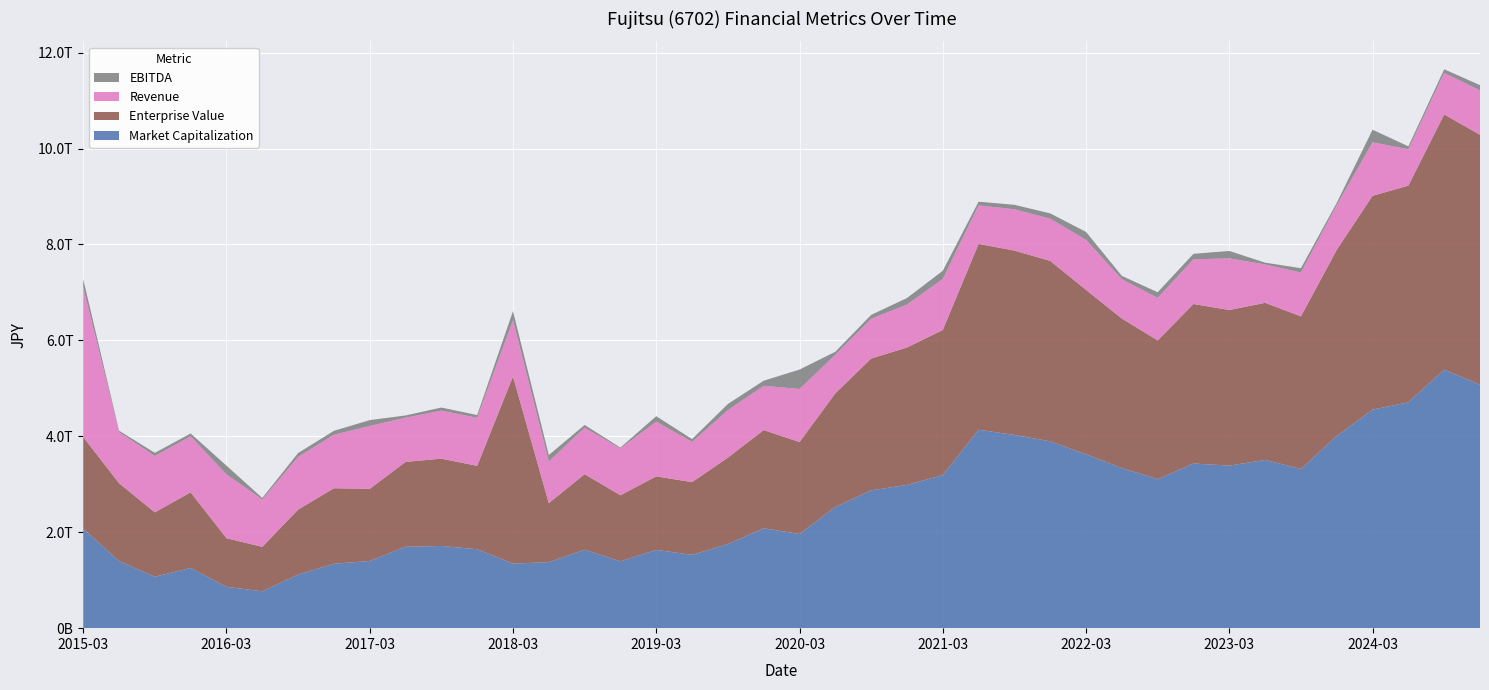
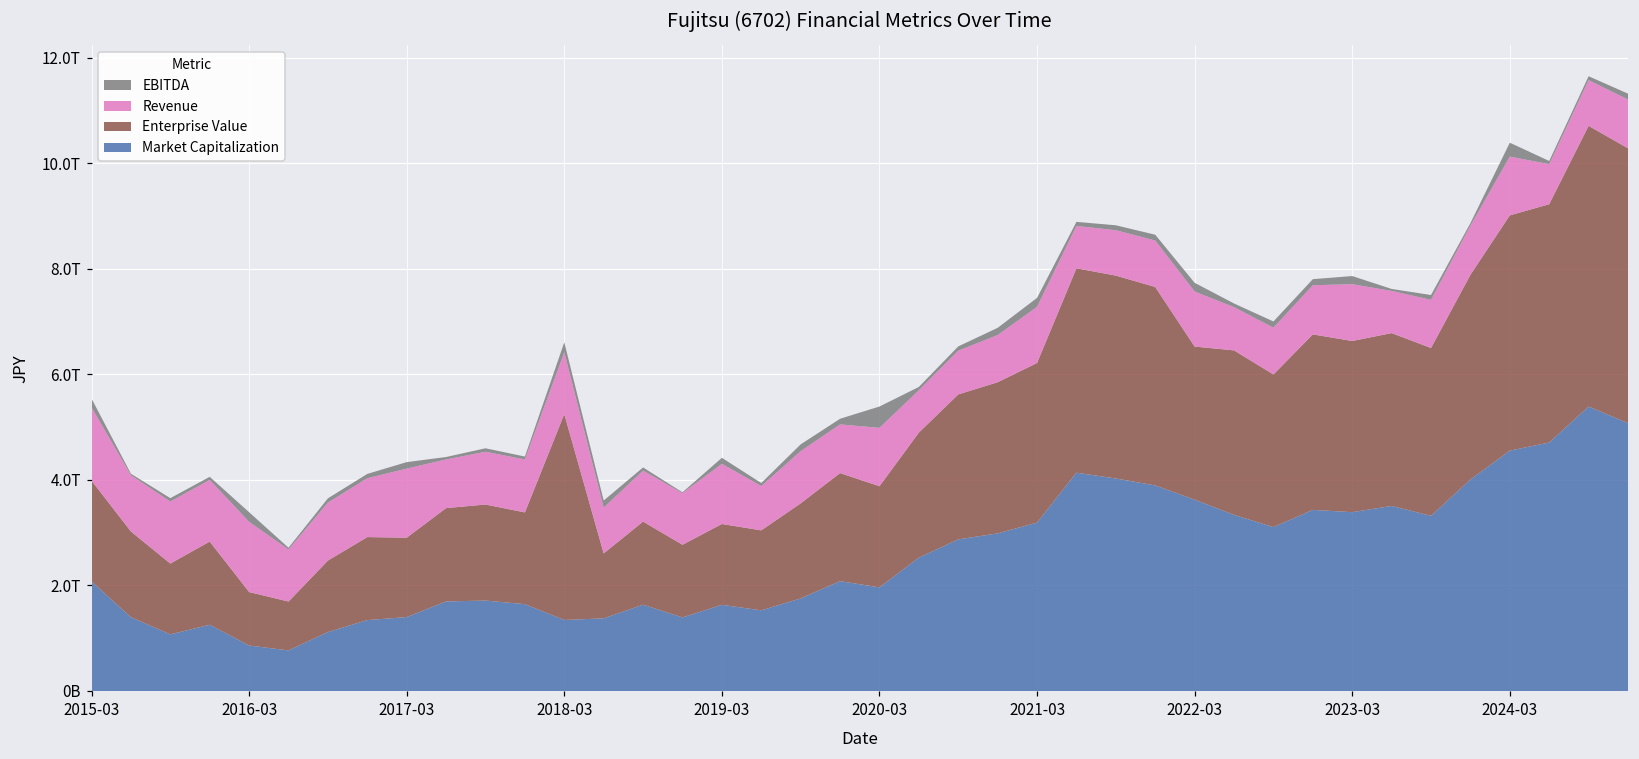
  {
    "Market Capitalization": {
      "2015-03": "2.1T",
      "2016-03": "0.9T",
      "2017-03": "1.4T",
      "2018-03": "1.3T",
      "2019-03": "1.6T",
      "2020-03": "2.0T",
      "2021-03": "3.2T",
      "2022-03": "3.6T",
      "2023-03": "3.4T",
      "2024-03": "4.6T"
    },
    "Enterprise Value": {
      "2015-03": "1.9T",
      "2016-03": "1.0T",
      "2017-03": "1.5T",
      "2018-03": "3.9T",
      "2019-03": "1.5T",
      "2020-03": "1.9T",
      "2021-03": "3.0T",
-     "2022-03": "3.4T",
+     "2022-03": "2.9T",
      "2023-03": "3.2T",
      "2024-03": "4.5T"
    },
    "Revenue": {
-     "2015-03": "3.1T",
+     "2015-03": "1.4T",
      "2016-03": "1.3T",
      "2017-03": "1.3T",
      "2018-03": "1.2T",
      "2019-03": "1.1T",
      "2020-03": "1.1T",
      "2021-03": "1.1T",
      "2022-03": "1.0T",
      "2023-03": "1.1T",
      "2024-03": "1.1T"
    },
    "EBITDA": {
      "2015-03": "0.2T",
      "2016-03": "0.2T",
      "2017-03": "0.1T",
      "2018-03": "0.2T",
      "2019-03": "0.1T",
      "2020-03": "0.4T",
      "2021-03": "0.2T",
      "2022-03": "0.2T",
      "2023-03": "0.2T",
      "2024-03": "0.3T"
    }
  }
